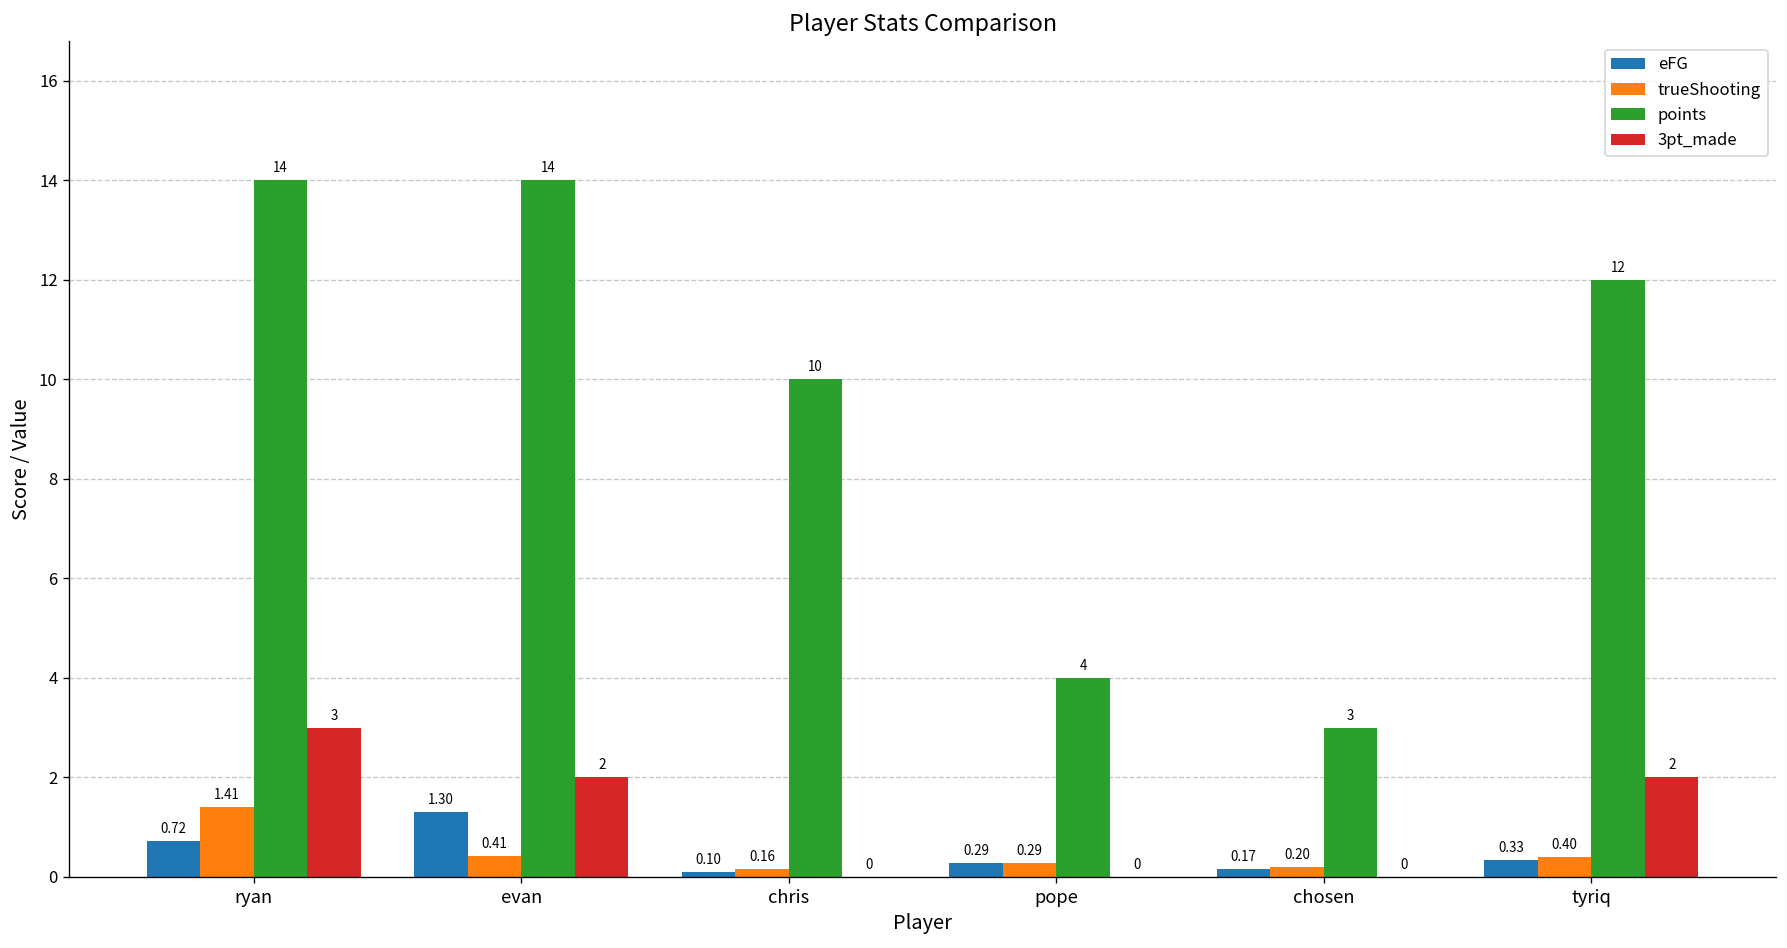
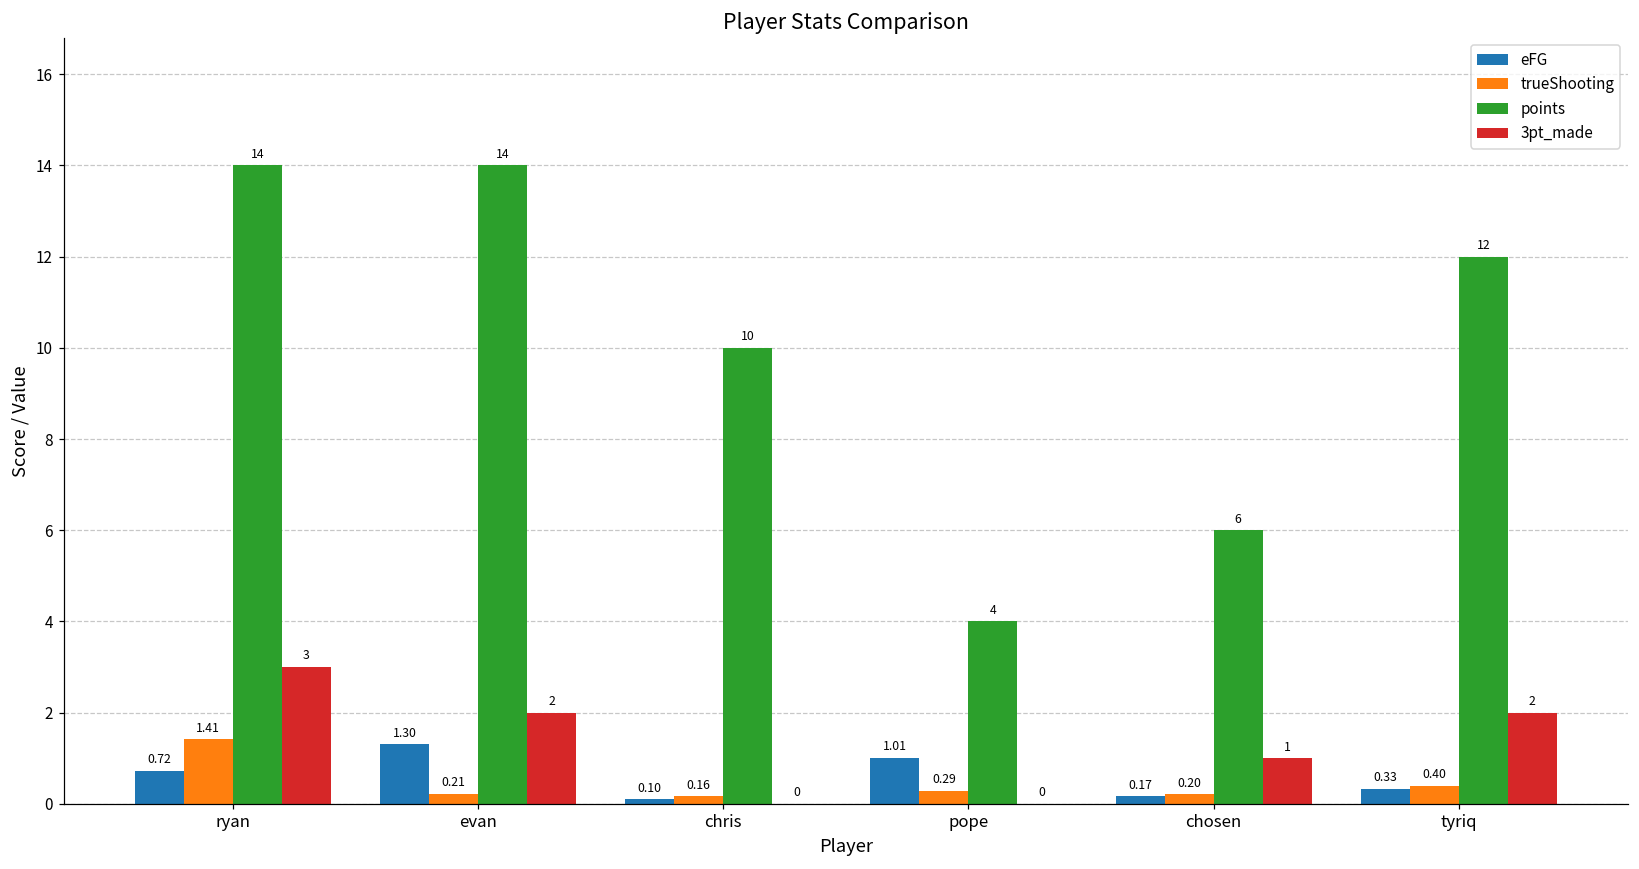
  {
    "eFG": {
      "ryan": 0.72,
      "evan": 1.30,
      "chris": 0.10,
-     "pope": 0.29,
+     "pope": 1.01,
      "chosen": 0.17,
      "tyriq": 0.33
    },
    "trueShooting": {
      "ryan": 1.41,
-     "evan": 0.41,
+     "evan": 0.21,
      "chris": 0.16,
      "pope": 0.29,
      "chosen": 0.20,
      "tyriq": 0.40
    },
    "points": {
      "ryan": 14,
      "evan": 14,
      "chris": 10,
      "pope": 4,
-     "chosen": 3,
+     "chosen": 6,
      "tyriq": 12
    },
    "3pt_made": {
      "ryan": 3,
      "evan": 2,
      "chris": 0,
      "pope": 0,
-     "chosen": 0,
+     "chosen": 1,
      "tyriq": 2
    }
  }
